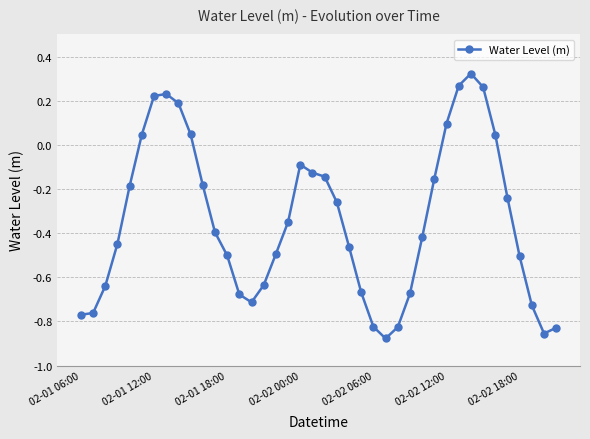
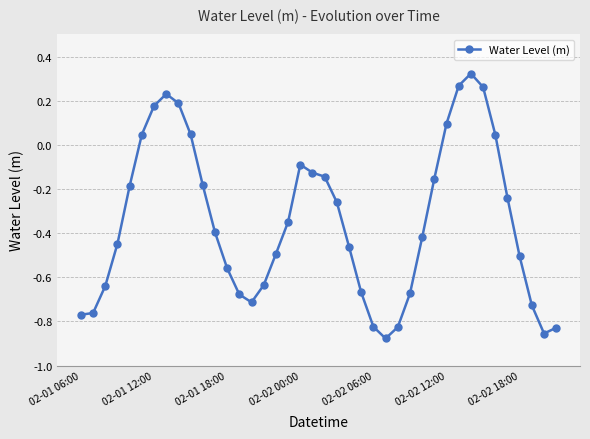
  {
    "02-01 06:00": -0.77,
-   "02-01 12:00": 0.22,
-   "02-01 18:00": -0.50,
+   "02-01 12:00": 0.18,
+   "02-01 18:00": -0.56,
    "02-02 00:00": -0.09,
    "02-02 06:00": -0.82,
    "02-02 12:00": 0.10,
    "02-02 18:00": -0.51
  }
